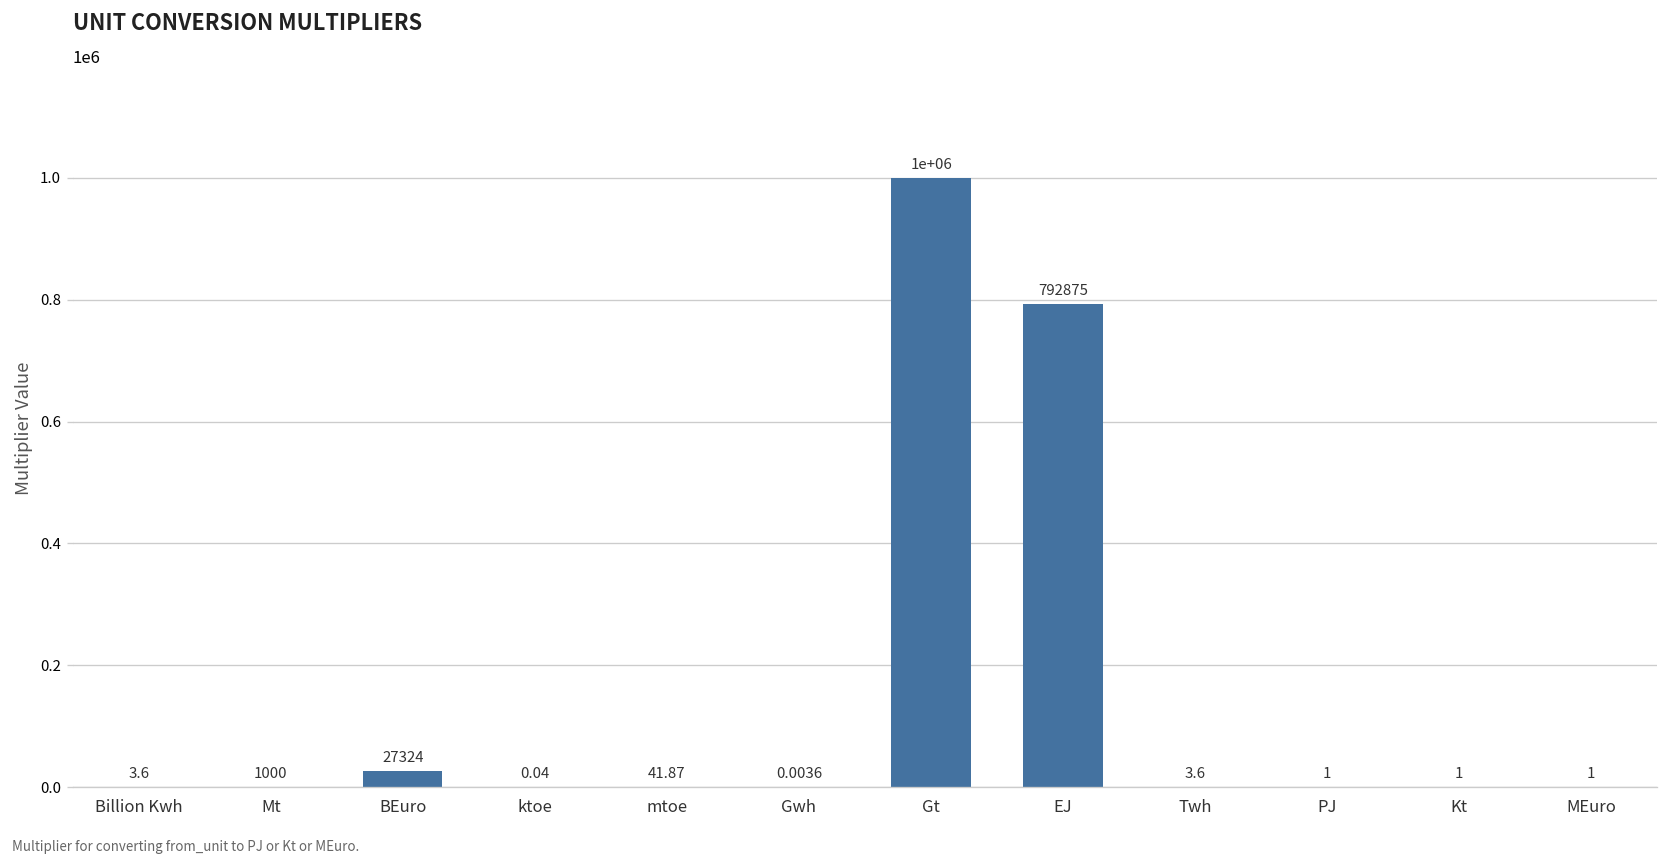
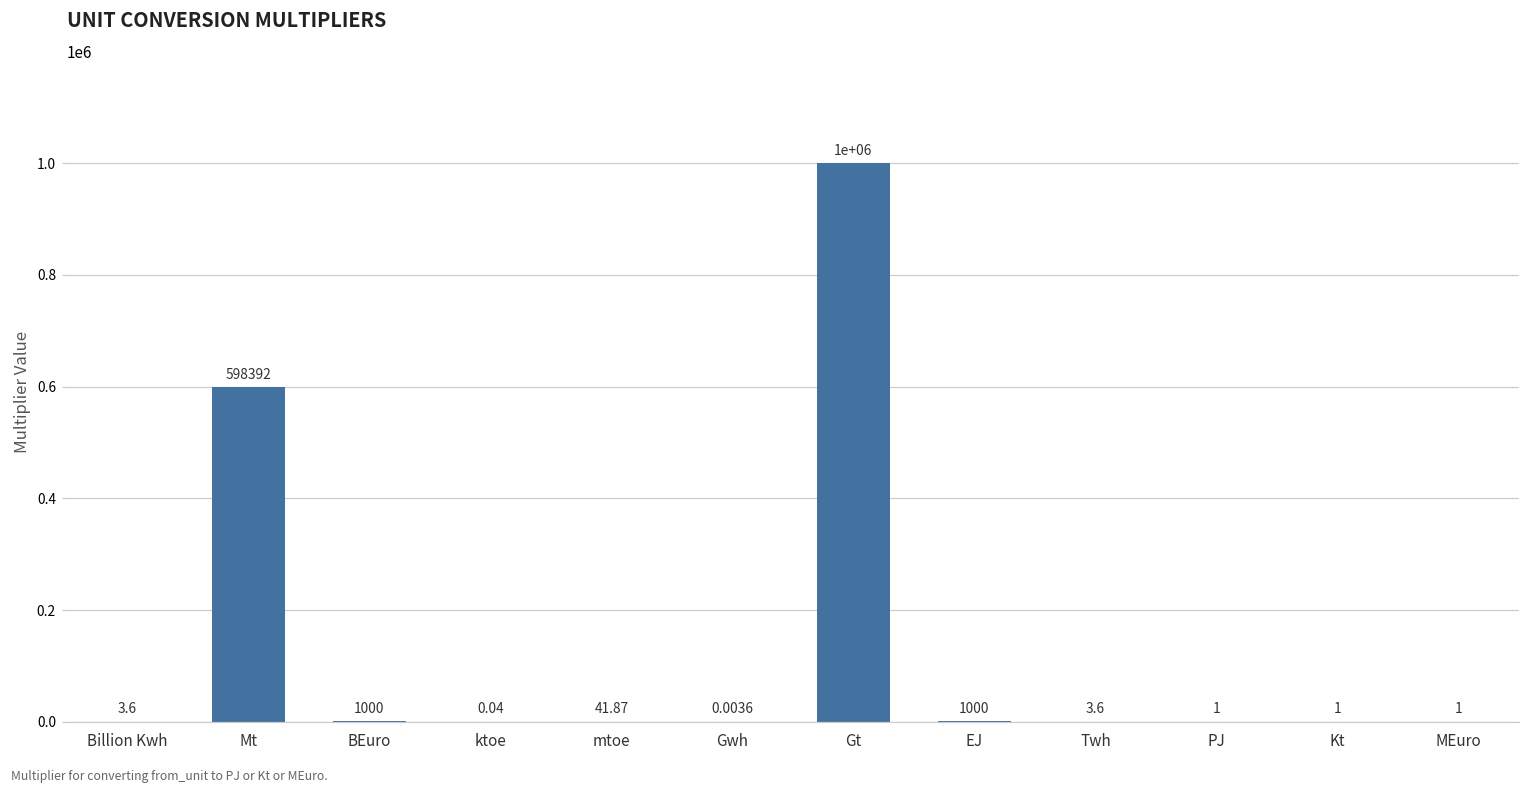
  {
    "Billion Kwh": "3.6",
-   "Mt": "1000",
-   "BEuro": "27324",
+   "Mt": "598392",
+   "BEuro": "1000",
    "ktoe": "0.04",
    "mtoe": "41.87",
    "Gwh": "0.0036",
    "Gt": "1e+06",
-   "EJ": "792875",
+   "EJ": "1000",
    "Twh": "3.6",
    "PJ": "1",
    "Kt": "1",
    "MEuro": "1"
  }
